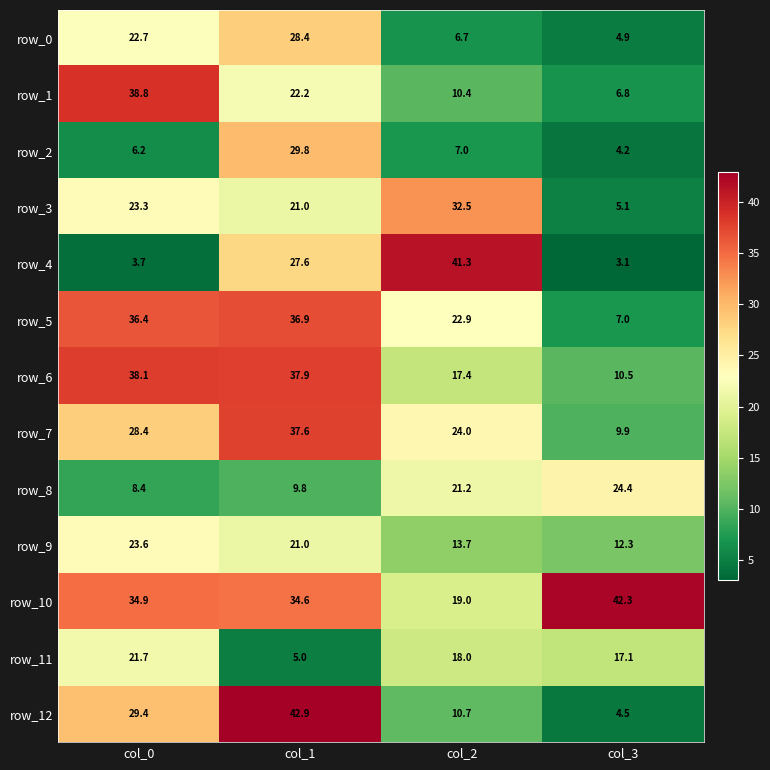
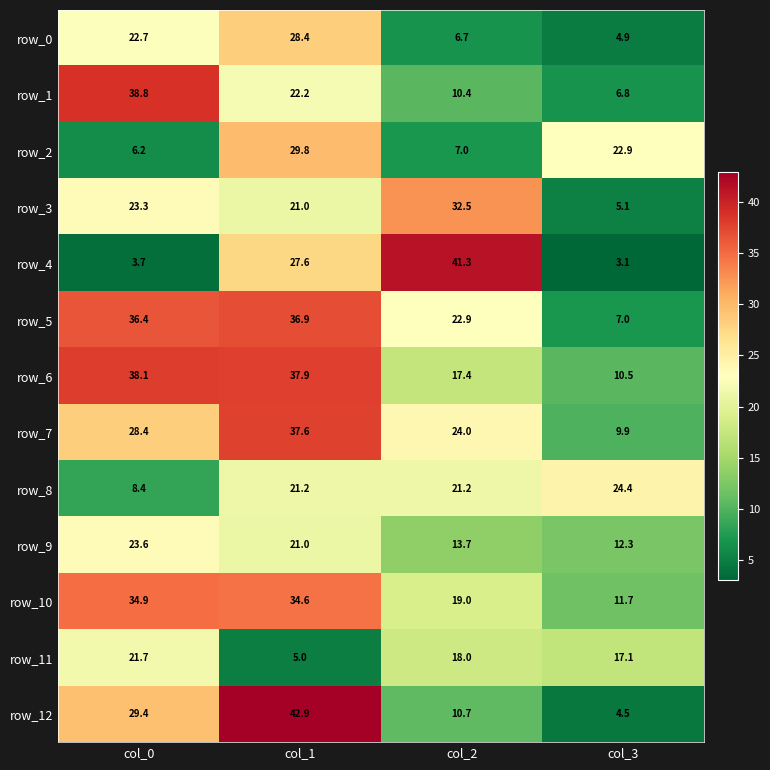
  {
    "row_0": {
      "col_0": 22.7,
      "col_1": 28.4,
      "col_2": 6.7,
      "col_3": 4.9
    },
    "row_1": {
      "col_0": 38.8,
      "col_1": 22.2,
      "col_2": 10.4,
      "col_3": 6.8
    },
    "row_2": {
      "col_0": 6.2,
      "col_1": 29.8,
      "col_2": 7.0,
-     "col_3": 4.2
+     "col_3": 22.9
    },
    "row_3": {
      "col_0": 23.3,
      "col_1": 21.0,
      "col_2": 32.5,
      "col_3": 5.1
    },
    "row_4": {
      "col_0": 3.7,
      "col_1": 27.6,
      "col_2": 41.3,
      "col_3": 3.1
    },
    "row_5": {
      "col_0": 36.4,
      "col_1": 36.9,
      "col_2": 22.9,
      "col_3": 7.0
    },
    "row_6": {
      "col_0": 38.1,
      "col_1": 37.9,
      "col_2": 17.4,
      "col_3": 10.5
    },
    "row_7": {
      "col_0": 28.4,
      "col_1": 37.6,
      "col_2": 24.0,
      "col_3": 9.9
    },
    "row_8": {
      "col_0": 8.4,
-     "col_1": 9.8,
+     "col_1": 21.2,
      "col_2": 21.2,
      "col_3": 24.4
    },
    "row_9": {
      "col_0": 23.6,
      "col_1": 21.0,
      "col_2": 13.7,
      "col_3": 12.3
    },
    "row_10": {
      "col_0": 34.9,
      "col_1": 34.6,
      "col_2": 19.0,
-     "col_3": 42.3
+     "col_3": 11.7
    },
    "row_11": {
      "col_0": 21.7,
      "col_1": 5.0,
      "col_2": 18.0,
      "col_3": 17.1
    },
    "row_12": {
      "col_0": 29.4,
      "col_1": 42.9,
      "col_2": 10.7,
      "col_3": 4.5
    }
  }
